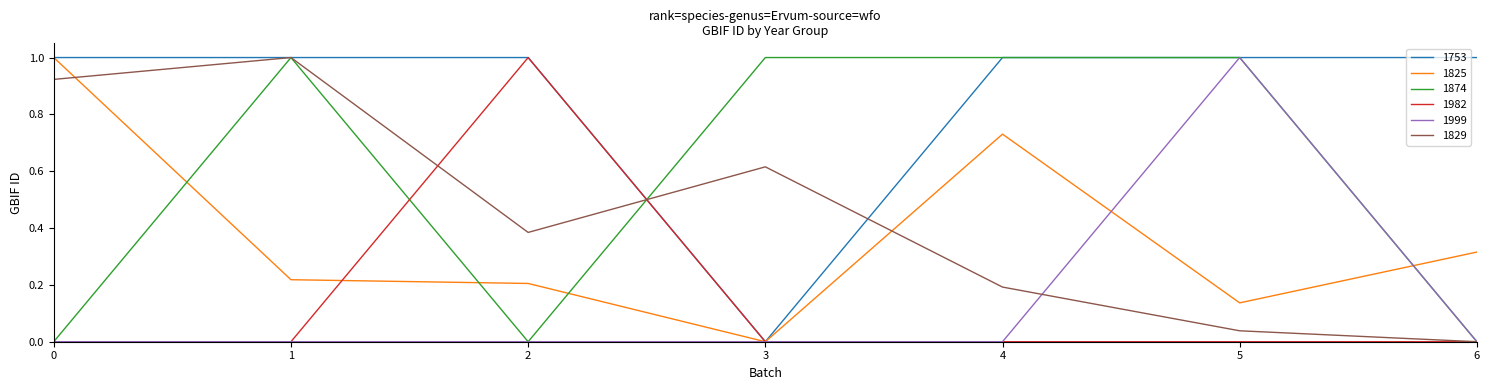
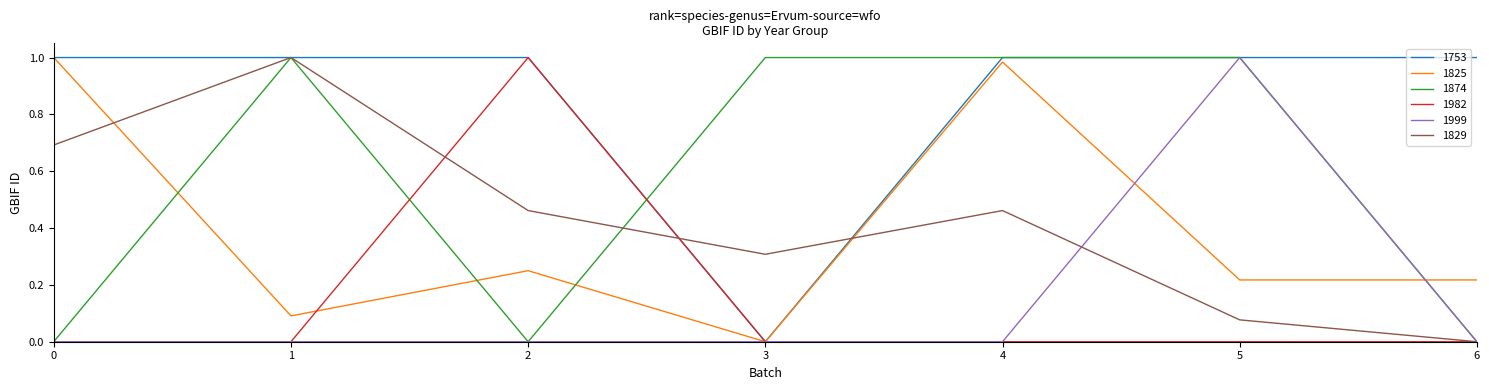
  {
    "1753": {
      "6": 1.00
    },
    "1825": {
-     "1": 0.22,
-     "2": 0.21,
-     "4": 0.73,
-     "5": 0.14,
-     "6": 0.32
+     "1": 0.09,
+     "2": 0.25,
+     "4": 0.98,
+     "5": 0.22,
+     "6": 0.22
    },
    "1874": {
      "3": 1.00
    },
    "1982": {
      "5": 0.00
    },
    "1829": {
-     "0": 0.92,
-     "2": 0.38,
-     "3": 0.62,
-     "4": 0.19,
-     "5": 0.04
+     "0": 0.69,
+     "2": 0.46,
+     "3": 0.31,
+     "4": 0.46,
+     "5": 0.08
    }
  }
